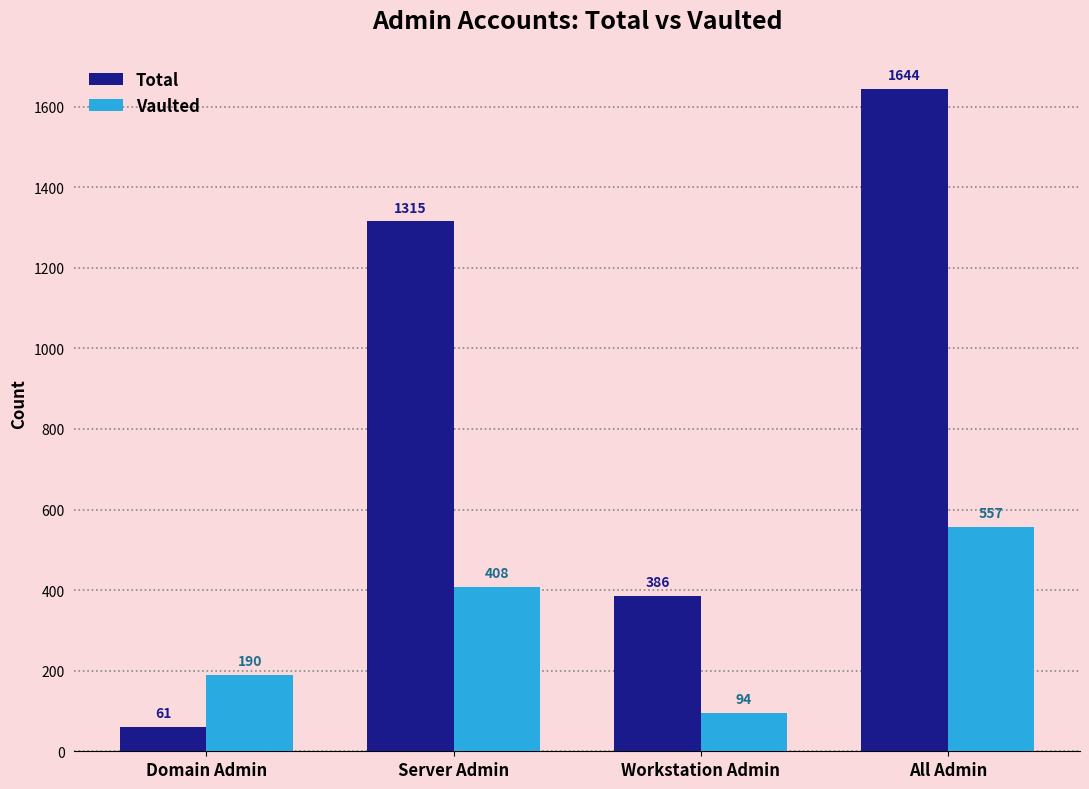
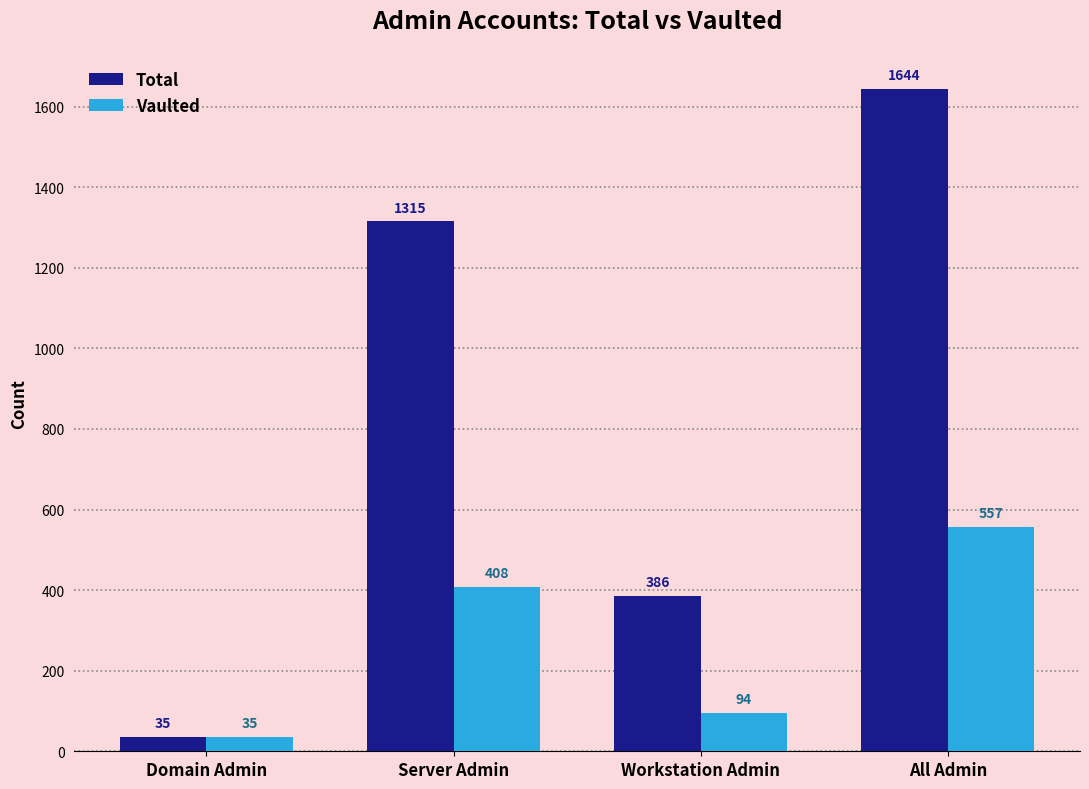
  {
    "Total": {
-     "Domain Admin": 61,
+     "Domain Admin": 35,
      "Server Admin": 1315,
      "Workstation Admin": 386,
      "All Admin": 1644
    },
    "Vaulted": {
-     "Domain Admin": 190,
+     "Domain Admin": 35,
      "Server Admin": 408,
      "Workstation Admin": 94,
      "All Admin": 557
    }
  }
